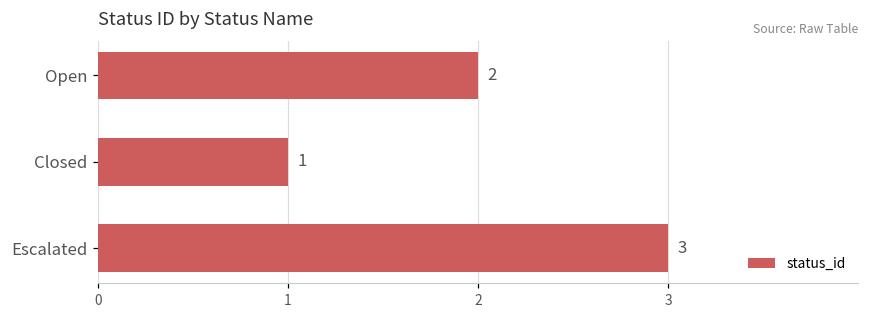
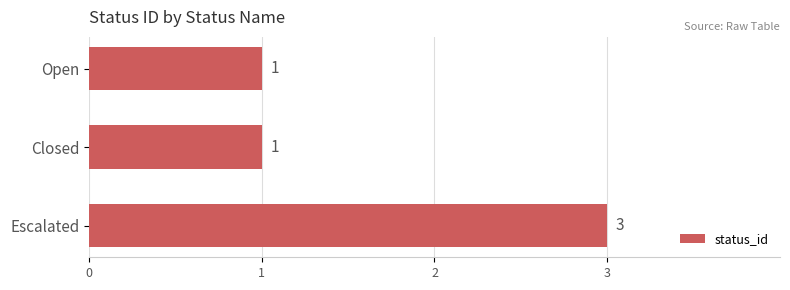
  {
-   "Open": 2,
+   "Open": 1,
    "Closed": 1,
    "Escalated": 3
  }
